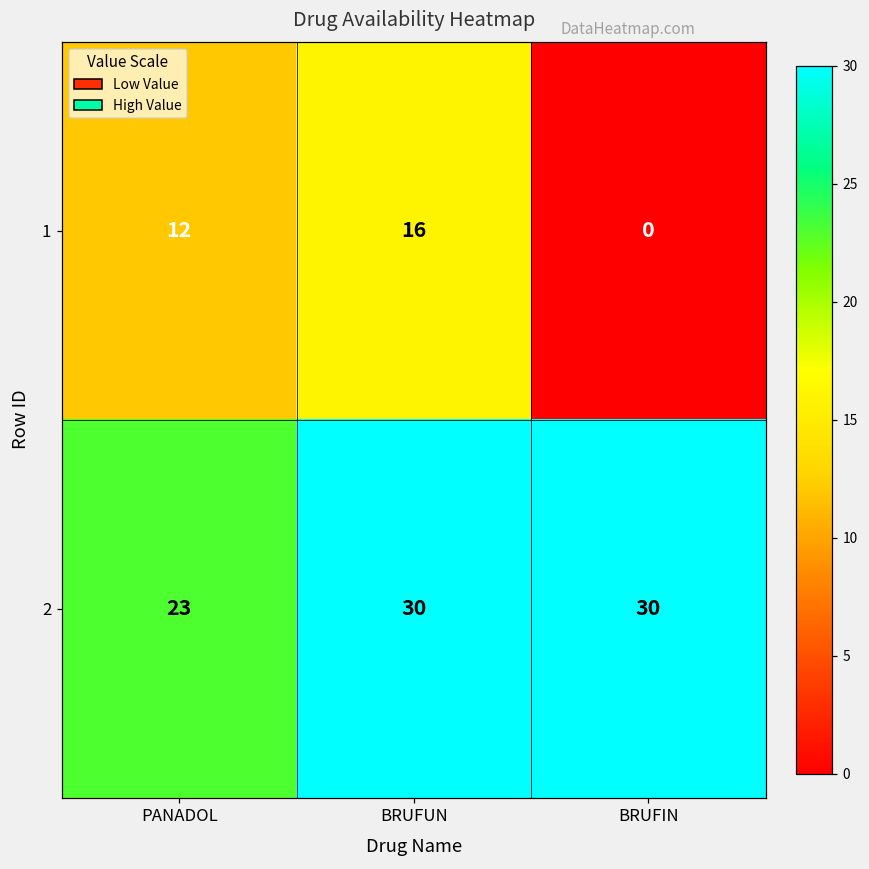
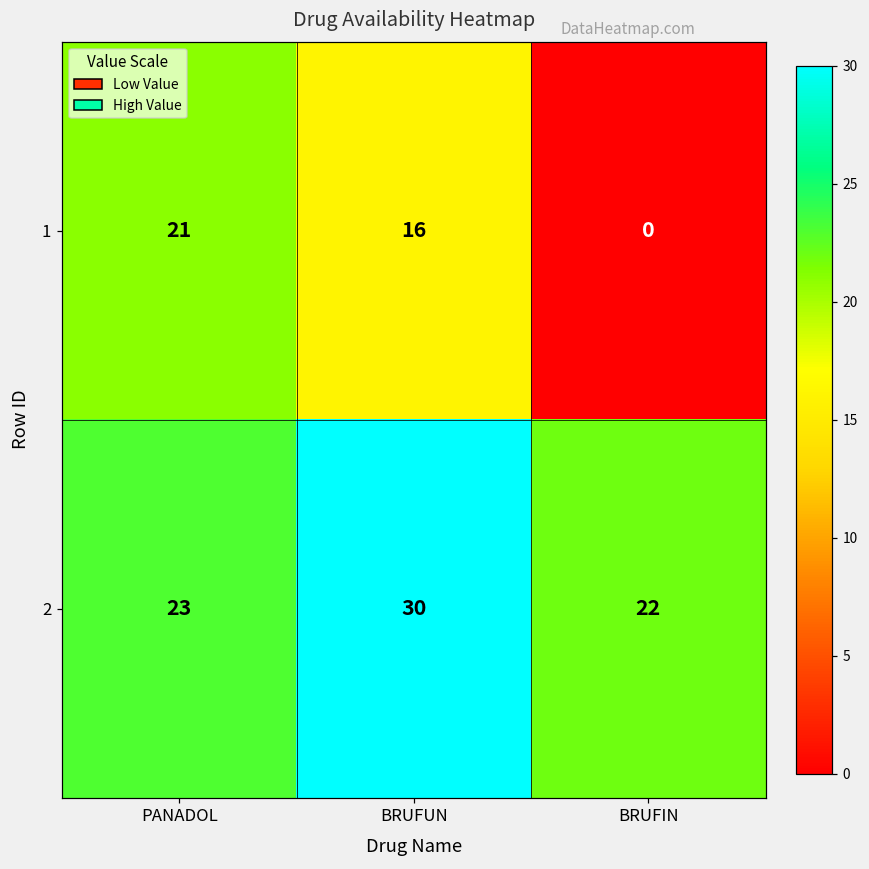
  {
    "1": {
-     "PANADOL": 12,
+     "PANADOL": 21,
      "BRUFUN": 16,
      "BRUFIN": 0
    },
    "2": {
      "PANADOL": 23,
      "BRUFUN": 30,
-     "BRUFIN": 30
+     "BRUFIN": 22
    }
  }
